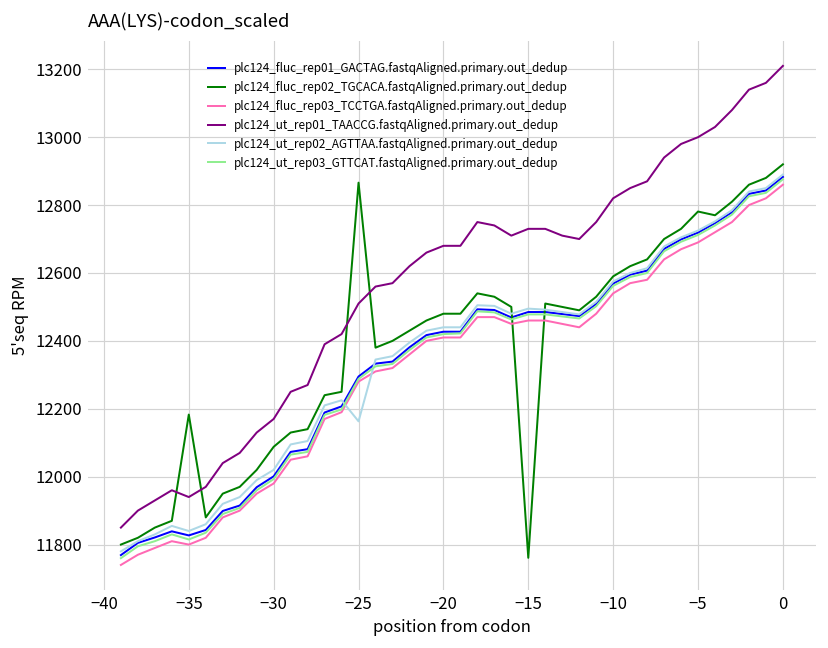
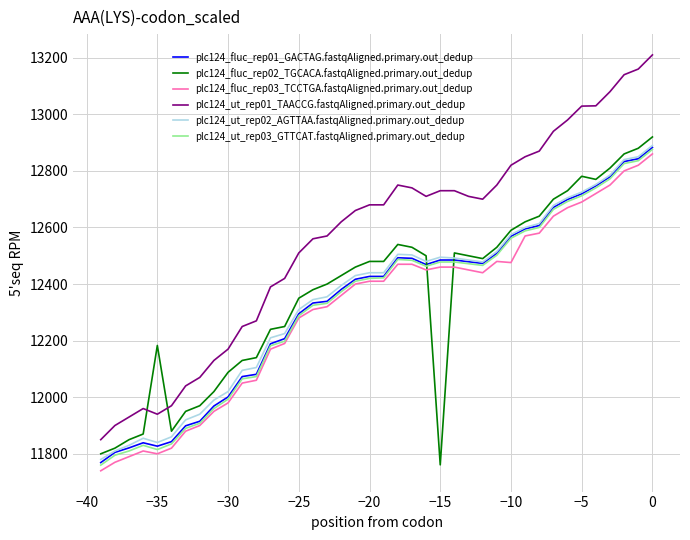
  {
    "plc124_fluc_rep01_GACTAG.fastqAligned.primary.out_dedup": {
      "−35": 11830
    },
    "plc124_fluc_rep02_TGCACA.fastqAligned.primary.out_dedup": {
      "−35": 12180,
      "−30": 12090,
-     "−25": 12870,
+     "−25": 12350,
      "−20": 12480,
      "−15": 11760,
      "−10": 12590,
      "−5": 12780,
      "0": 12920
    },
    "plc124_fluc_rep03_TCCTGA.fastqAligned.primary.out_dedup": {
      "−35": 11800,
      "−30": 11980,
      "−20": 12410,
      "−15": 12460,
-     "−10": 12540,
+     "−10": 12480,
      "−5": 12690,
      "0": 12860
    },
    "plc124_ut_rep01_TAACCG.fastqAligned.primary.out_dedup": {
      "−35": 11940,
      "−30": 12170,
      "−25": 12510,
      "−20": 12680,
      "−15": 12730,
      "−10": 12820,
-     "−5": 13000,
+     "−5": 13030,
      "0": 13210
    },
    "plc124_ut_rep02_AGTTAA.fastqAligned.primary.out_dedup": {
      "−35": 11840,
      "−30": 12020,
-     "−25": 12160,
+     "−25": 12310,
      "−20": 12440,
      "−15": 12500
    },
    "plc124_ut_rep03_GTTCAT.fastqAligned.primary.out_dedup": {
      "−35": 11820
    }
  }
